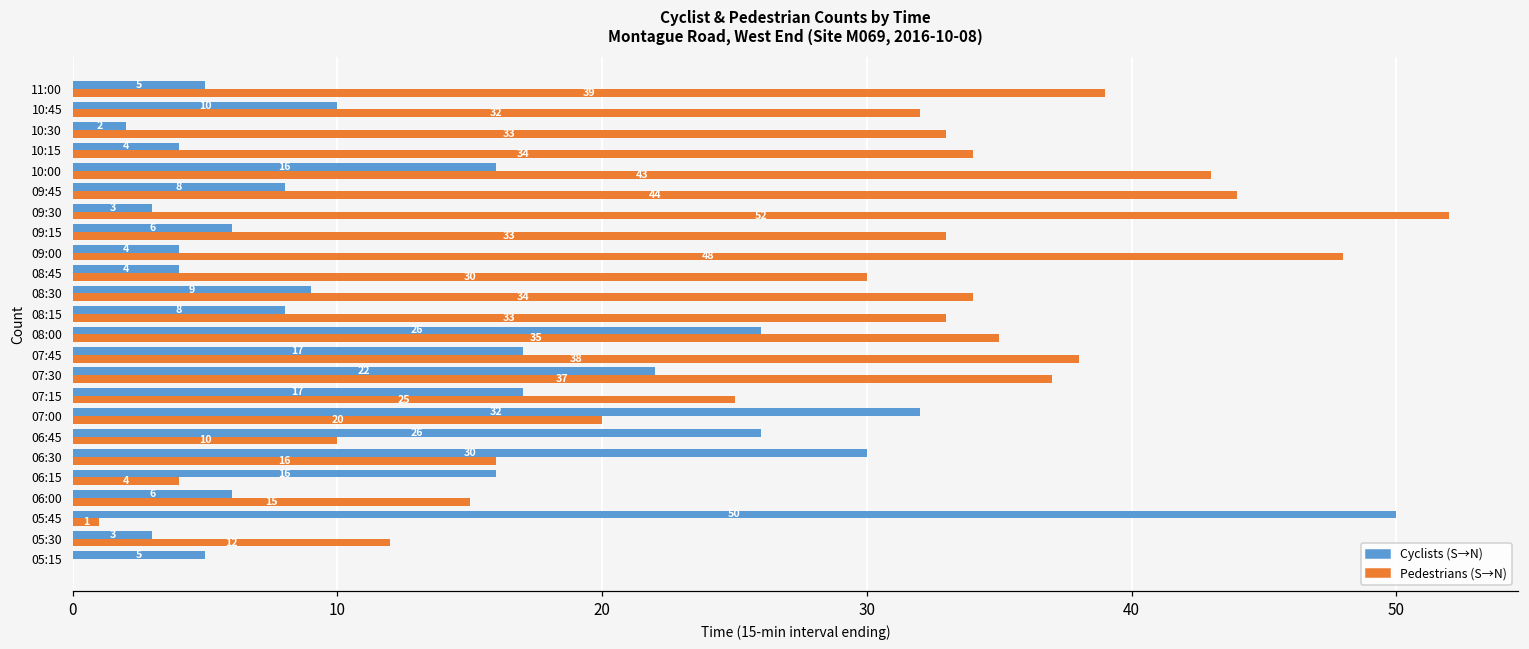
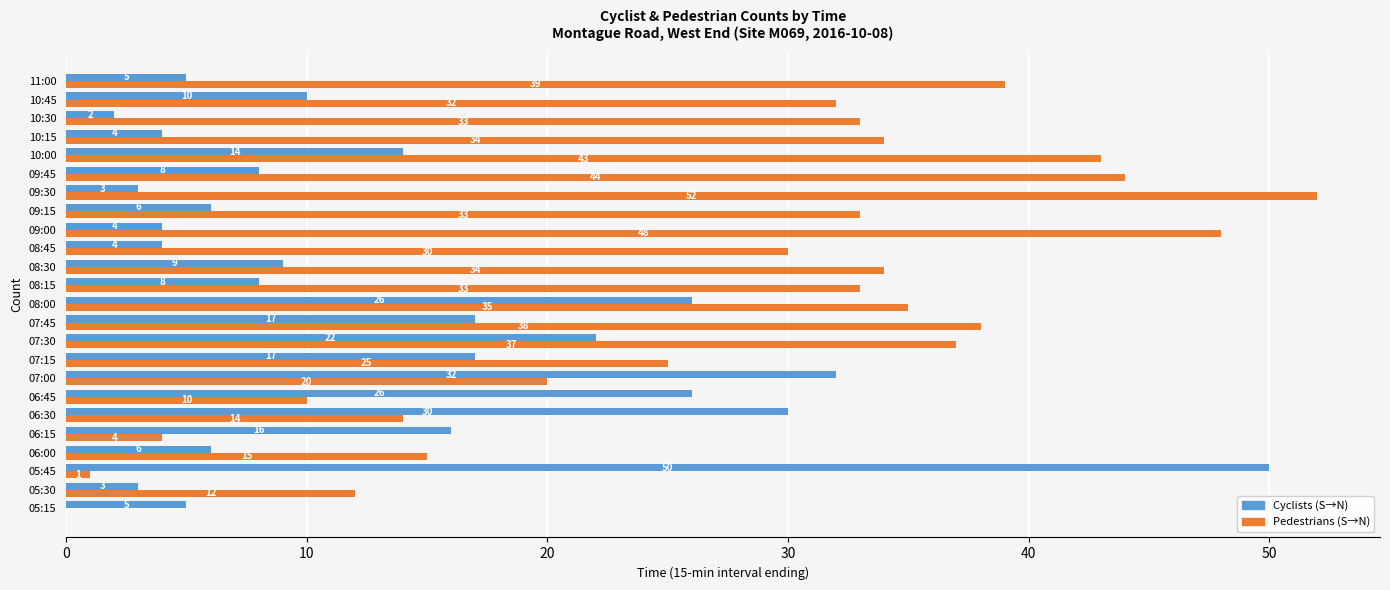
  {
    "Cyclists (S→N)": {
      "11:00": 5,
      "10:45": 10,
      "10:30": 2,
      "10:15": 4,
-     "10:00": 16,
+     "10:00": 14,
      "09:45": 8,
      "09:30": 3,
      "09:15": 6,
      "09:00": 4,
      "08:45": 4,
      "08:30": 9,
      "08:15": 8,
      "08:00": 26,
      "07:45": 17,
      "07:30": 22,
      "07:15": 17,
      "07:00": 32,
      "06:45": 26,
      "06:30": 30,
      "06:15": 16,
      "06:00": 6,
      "05:30": 3,
      "05:15": 5
    },
    "Pedestrians (S→N)": {
      "11:00": 39,
      "10:45": 32,
      "10:30": 33,
      "10:15": 34,
      "10:00": 43,
      "09:45": 44,
      "09:30": 52,
      "09:15": 33,
      "09:00": 48,
      "08:45": 30,
      "08:30": 34,
      "08:15": 33,
      "08:00": 35,
      "07:45": 38,
      "07:30": 37,
      "07:15": 25,
      "07:00": 20,
      "06:45": 10,
-     "06:30": 16,
+     "06:30": 14,
      "06:15": 4,
      "06:00": 15,
      "05:45": 1,
      "05:30": 12
    }
  }
